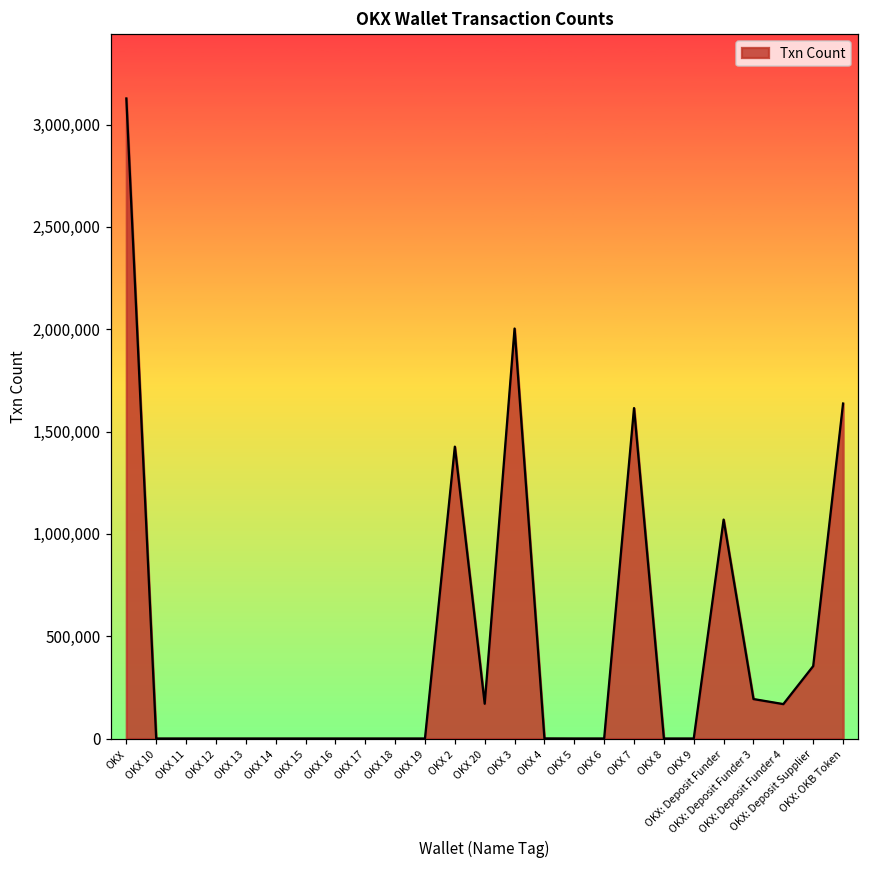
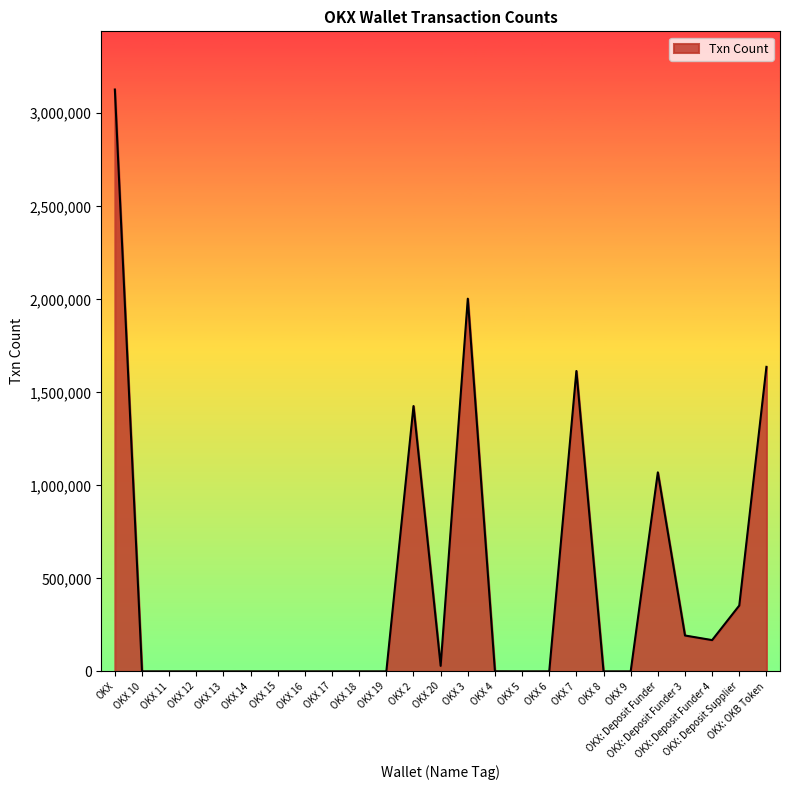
  {
    "OKX": "3,130,000",
    "OKX 10": "0",
    "OKX 11": "0",
    "OKX 12": "0",
    "OKX 13": "0",
    "OKX 14": "0",
    "OKX 15": "0",
    "OKX 16": "0",
    "OKX 17": "0",
    "OKX 18": "0",
    "OKX 19": "0",
    "OKX 2": "1,430,000",
-   "OKX 20": "170,000",
+   "OKX 20": "30,000",
    "OKX 3": "2,000,000",
    "OKX 4": "0",
    "OKX 5": "0",
    "OKX 6": "0",
    "OKX 7": "1,610,000",
    "OKX 8": "0",
    "OKX 9": "0",
    "OKX: Deposit Funder": "1,070,000",
    "OKX: Deposit Funder 3": "190,000",
    "OKX: Deposit Funder 4": "170,000",
    "OKX: Deposit Supplier": "350,000",
    "OKX: OKB Token": "1,640,000"
  }
